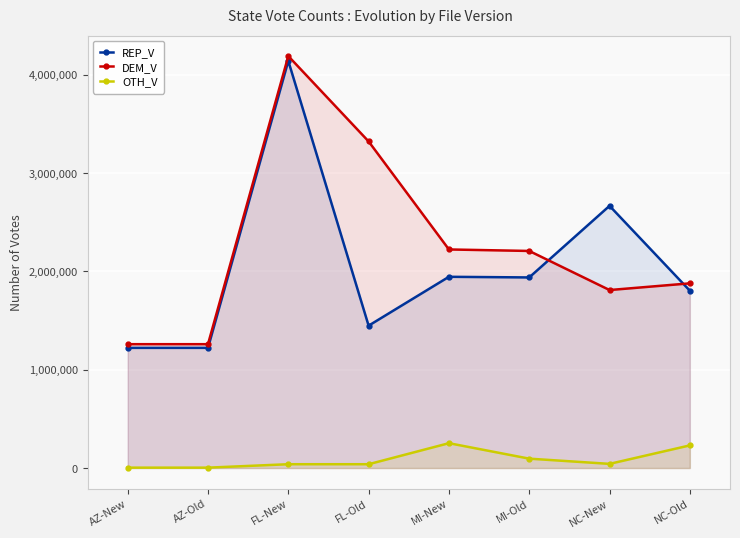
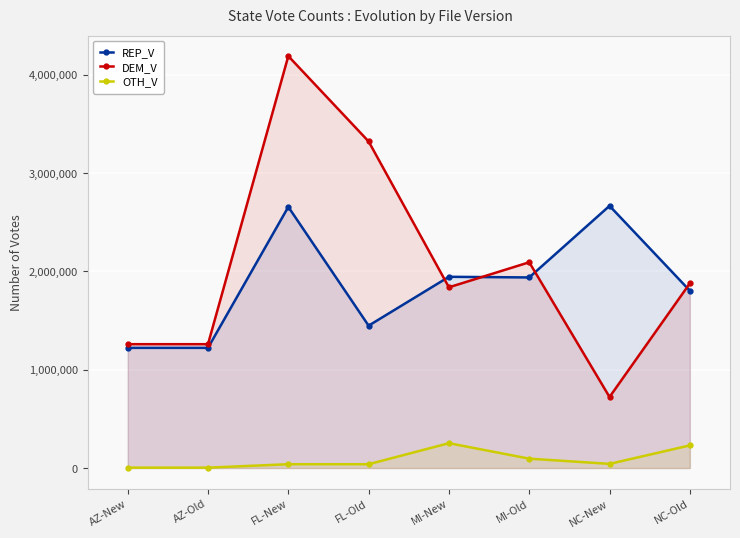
  {
    "REP_V": {
      "AZ-New": "1,200,000",
      "AZ-Old": "1,200,000",
-     "FL-New": "4,100,000",
+     "FL-New": "2,700,000",
      "FL-Old": "1,400,000",
      "MI-New": "1,900,000",
      "MI-Old": "1,900,000",
      "NC-New": "2,700,000",
      "NC-Old": "1,800,000"
    },
    "DEM_V": {
      "AZ-New": "1,300,000",
      "AZ-Old": "1,300,000",
      "FL-New": "4,200,000",
      "FL-Old": "3,300,000",
-     "MI-New": "2,200,000",
-     "MI-Old": "2,200,000",
-     "NC-New": "1,800,000",
+     "MI-New": "1,800,000",
+     "MI-Old": "2,100,000",
+     "NC-New": "700,000",
      "NC-Old": "1,900,000"
    },
    "OTH_V": {
      "AZ-New": "0",
      "AZ-Old": "0",
      "FL-New": "0",
      "FL-Old": "0",
      "MI-New": "300,000",
      "MI-Old": "100,000",
      "NC-New": "0",
      "NC-Old": "200,000"
    }
  }
